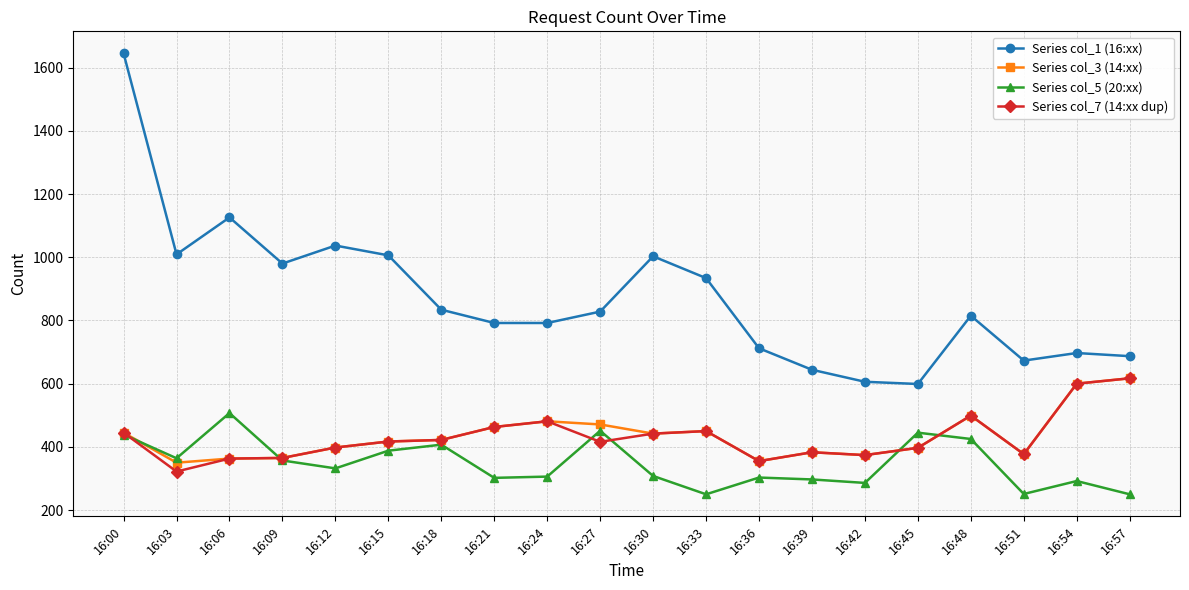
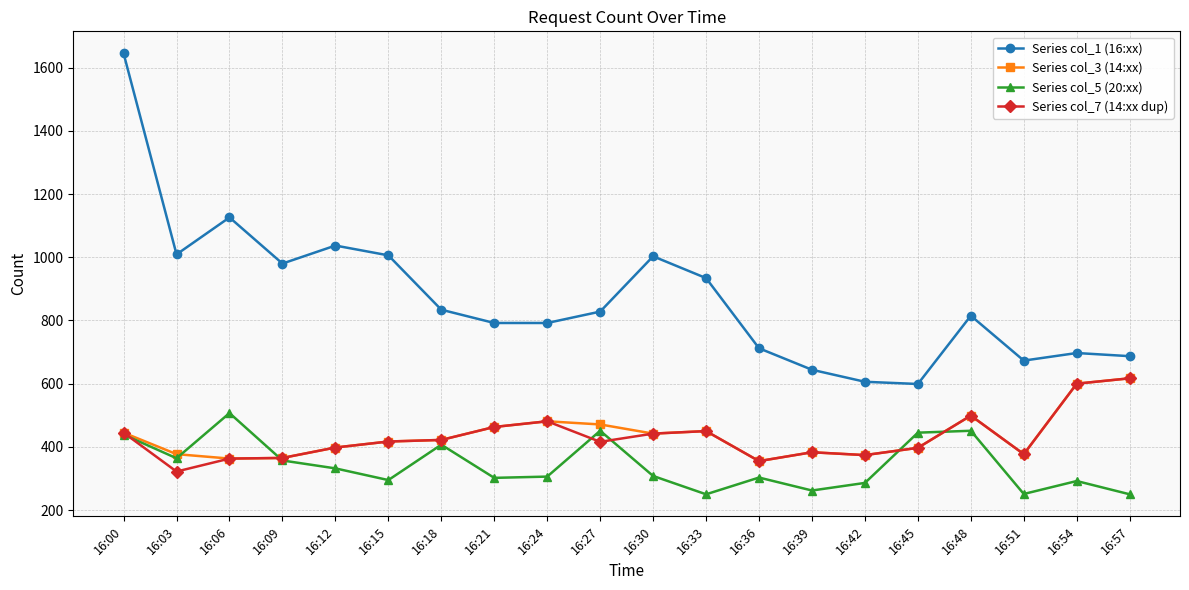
  {
    "Series col_1 (16:xx)": {
      "16:00": 1650,
      "16:03": 1010,
      "16:06": 1130,
      "16:09": 980,
      "16:12": 1040,
      "16:15": 1010,
      "16:18": 830,
      "16:21": 790,
      "16:24": 790,
      "16:27": 830,
      "16:30": 1000,
      "16:33": 930,
      "16:36": 710,
      "16:39": 640,
      "16:42": 610,
      "16:45": 600,
      "16:48": 820,
      "16:51": 670,
      "16:54": 700,
      "16:57": 690
    },
    "Series col_3 (14:xx)": {
-     "16:03": 350,
+     "16:03": 380,
      "16:27": 470
    },
    "Series col_5 (20:xx)": {
      "16:03": 360,
      "16:06": 510,
      "16:12": 330,
-     "16:15": 390,
+     "16:15": 300,
      "16:18": 410,
      "16:21": 300,
      "16:24": 310,
      "16:27": 450,
      "16:30": 310,
      "16:33": 250,
      "16:36": 300,
-     "16:39": 300,
+     "16:39": 260,
      "16:42": 290,
      "16:45": 450,
-     "16:48": 430,
+     "16:48": 450,
      "16:51": 250,
      "16:54": 290,
      "16:57": 250
    },
    "Series col_7 (14:xx dup)": {
      "16:03": 320,
      "16:27": 420
    }
  }
